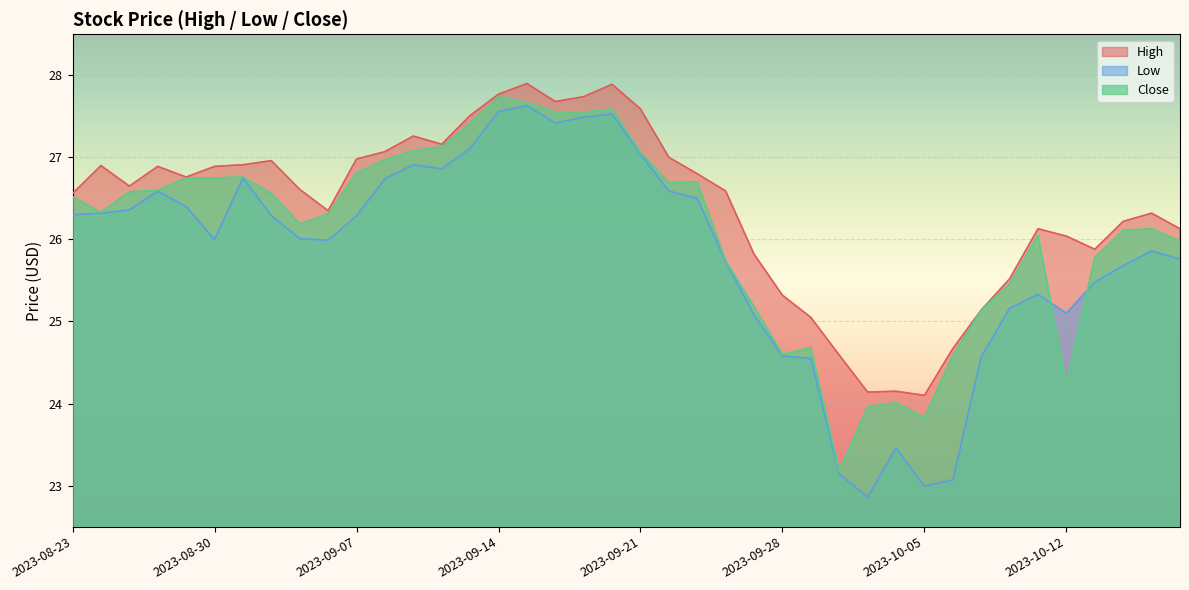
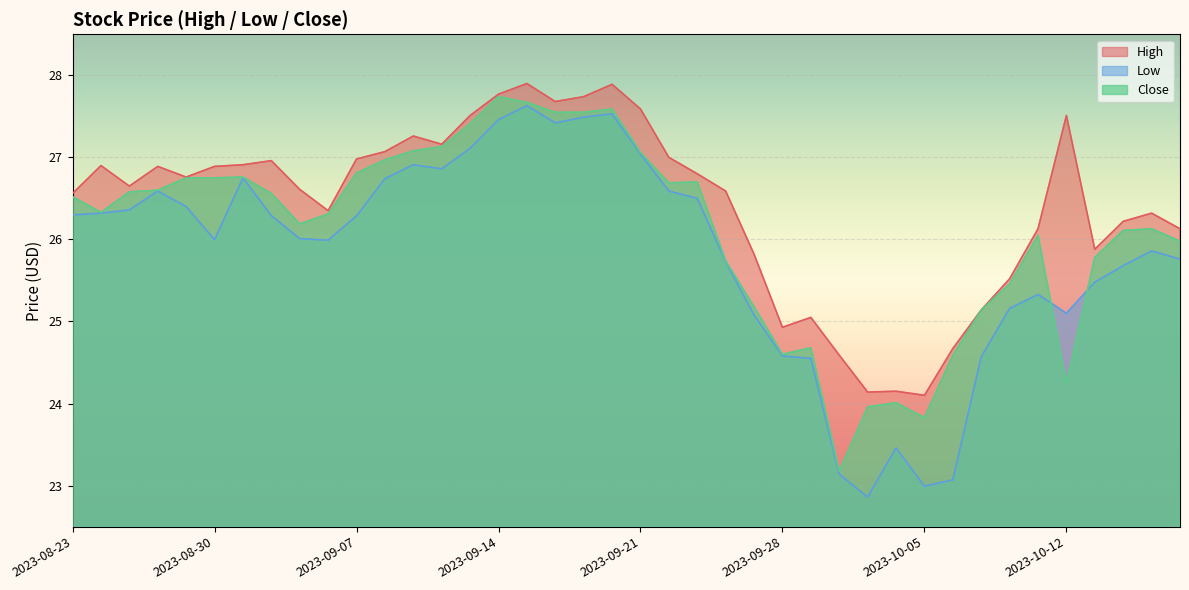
  {
    "High": {
      "2023-08-23": 26.6,
      "2023-08-30": 26.9,
      "2023-09-07": 27.0,
      "2023-09-21": 27.6,
-     "2023-09-28": 25.3,
+     "2023-09-28": 24.9,
      "2023-10-05": 24.1,
-     "2023-10-12": 26.0
+     "2023-10-12": 27.5
    },
    "Low": {
      "2023-08-23": 26.3,
      "2023-08-30": 26.0,
      "2023-09-07": 26.3,
-     "2023-09-14": 27.6,
+     "2023-09-14": 27.5,
      "2023-10-05": 23.0,
      "2023-10-12": 25.1
    },
    "Close": {
      "2023-08-23": 26.5,
      "2023-08-30": 26.8,
      "2023-09-07": 26.8,
      "2023-10-05": 23.8,
      "2023-10-12": 24.2
    }
  }
